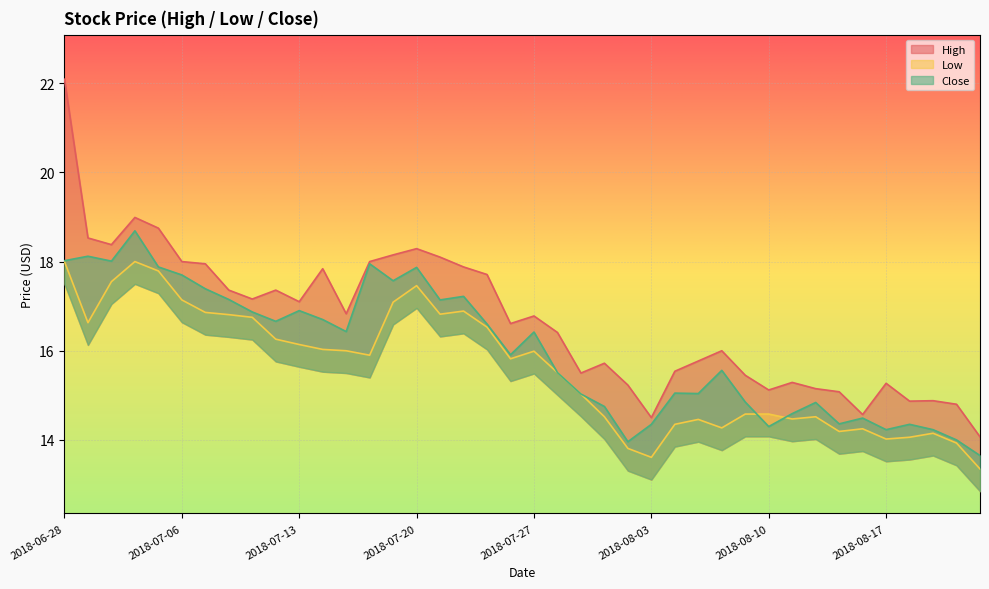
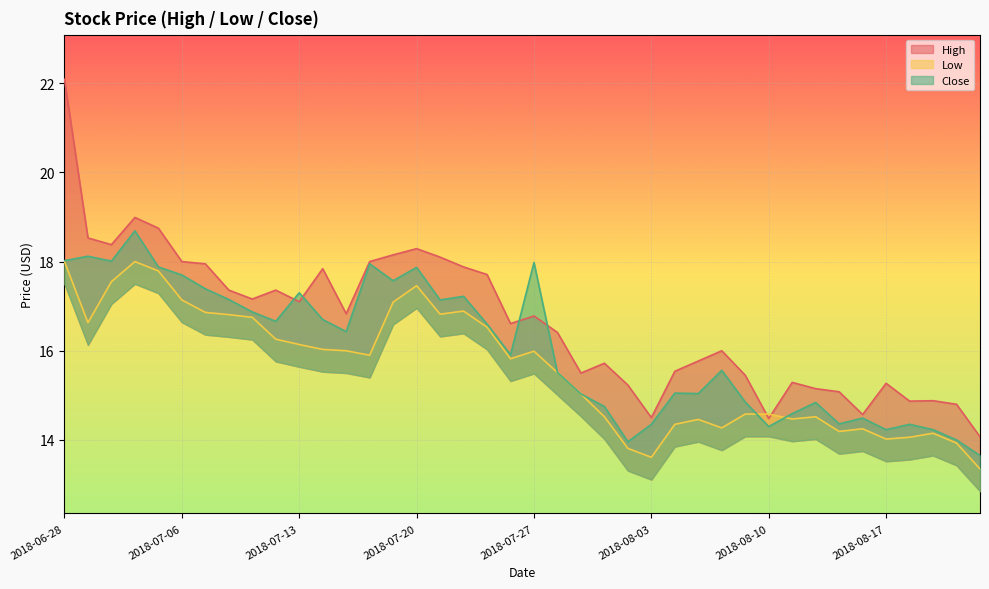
  {
    "High": {
      "2018-06-28": 22.1,
      "2018-07-06": 18.0,
      "2018-07-13": 17.1,
      "2018-07-20": 18.3,
      "2018-07-27": 16.8,
      "2018-08-03": 14.5,
-     "2018-08-10": 15.1,
+     "2018-08-10": 14.5,
      "2018-08-17": 15.3
    },
    "Low": {
      "2018-07-06": 17.1,
      "2018-07-13": 16.1,
      "2018-07-20": 17.5,
      "2018-07-27": 16.0,
      "2018-08-03": 13.6,
      "2018-08-10": 14.6,
      "2018-08-17": 14.0
    },
    "Close": {
      "2018-07-06": 17.7,
-     "2018-07-13": 16.9,
+     "2018-07-13": 17.3,
      "2018-07-20": 17.9,
-     "2018-07-27": 16.4,
+     "2018-07-27": 18.0,
      "2018-08-03": 14.4,
      "2018-08-10": 14.3,
      "2018-08-17": 14.2
    }
  }
